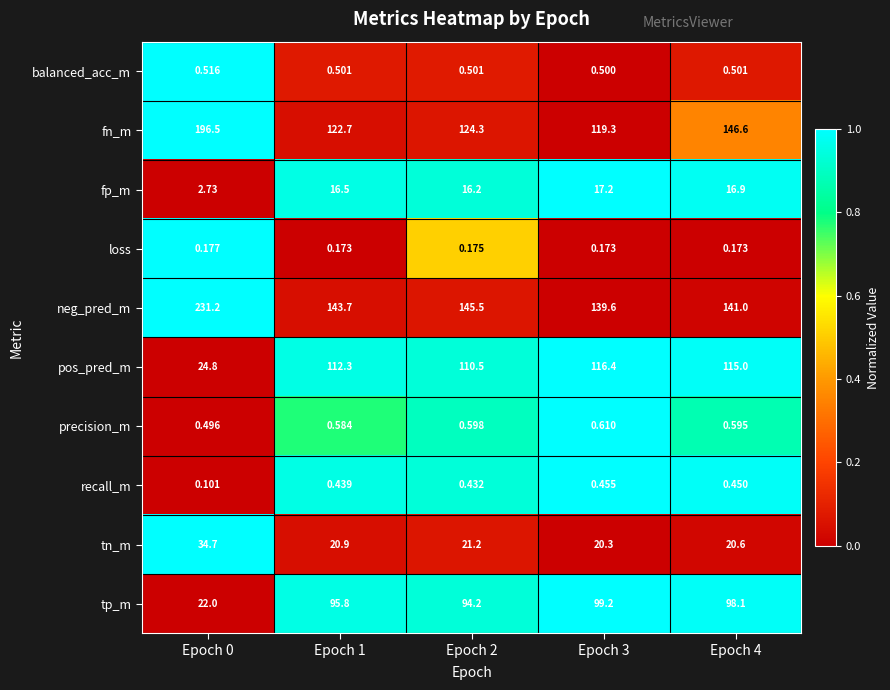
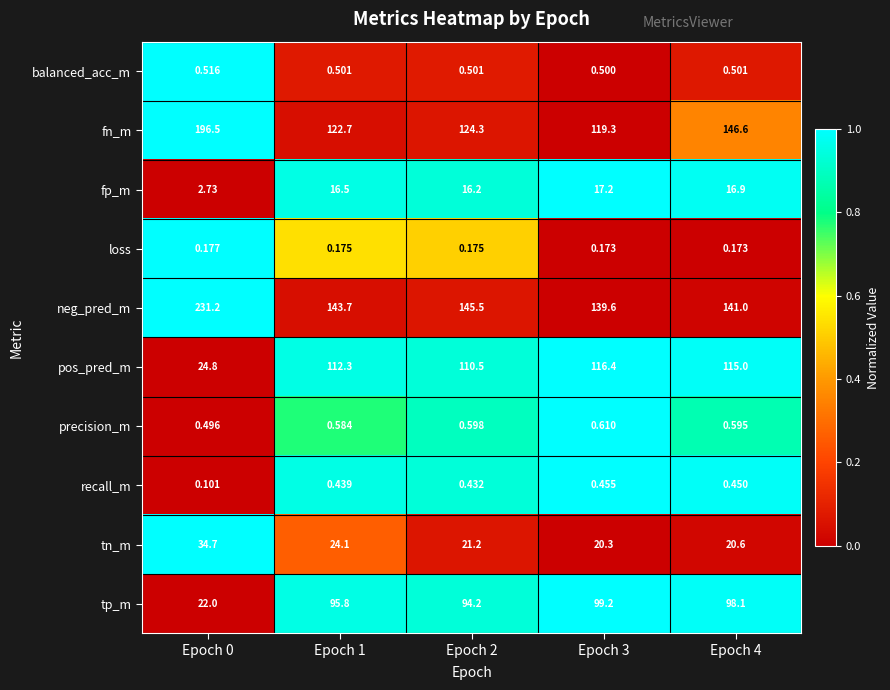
  {
    "balanced_acc_m": {
      "Epoch 0": 0.516,
      "Epoch 1": 0.501,
      "Epoch 2": 0.501,
      "Epoch 3": 0.500,
      "Epoch 4": 0.501
    },
    "fn_m": {
      "Epoch 0": 196.5,
      "Epoch 1": 122.7,
      "Epoch 2": 124.3,
      "Epoch 3": 119.3,
      "Epoch 4": 146.6
    },
    "fp_m": {
      "Epoch 0": 2.73,
      "Epoch 1": 16.5,
      "Epoch 2": 16.2,
      "Epoch 3": 17.2,
      "Epoch 4": 16.9
    },
    "loss": {
      "Epoch 0": 0.177,
-     "Epoch 1": 0.173,
+     "Epoch 1": 0.175,
      "Epoch 2": 0.175,
      "Epoch 3": 0.173,
      "Epoch 4": 0.173
    },
    "neg_pred_m": {
      "Epoch 0": 231.2,
      "Epoch 1": 143.7,
      "Epoch 2": 145.5,
      "Epoch 3": 139.6,
      "Epoch 4": 141.0
    },
    "pos_pred_m": {
      "Epoch 0": 24.8,
      "Epoch 1": 112.3,
      "Epoch 2": 110.5,
      "Epoch 3": 116.4,
      "Epoch 4": 115.0
    },
    "precision_m": {
      "Epoch 0": 0.496,
      "Epoch 1": 0.584,
      "Epoch 2": 0.598,
      "Epoch 3": 0.610,
      "Epoch 4": 0.595
    },
    "recall_m": {
      "Epoch 0": 0.101,
      "Epoch 1": 0.439,
      "Epoch 2": 0.432,
      "Epoch 3": 0.455,
      "Epoch 4": 0.450
    },
    "tn_m": {
      "Epoch 0": 34.7,
-     "Epoch 1": 20.9,
+     "Epoch 1": 24.1,
      "Epoch 2": 21.2,
      "Epoch 3": 20.3,
      "Epoch 4": 20.6
    },
    "tp_m": {
      "Epoch 0": 22.0,
      "Epoch 1": 95.8,
      "Epoch 2": 94.2,
      "Epoch 3": 99.2,
      "Epoch 4": 98.1
    }
  }
